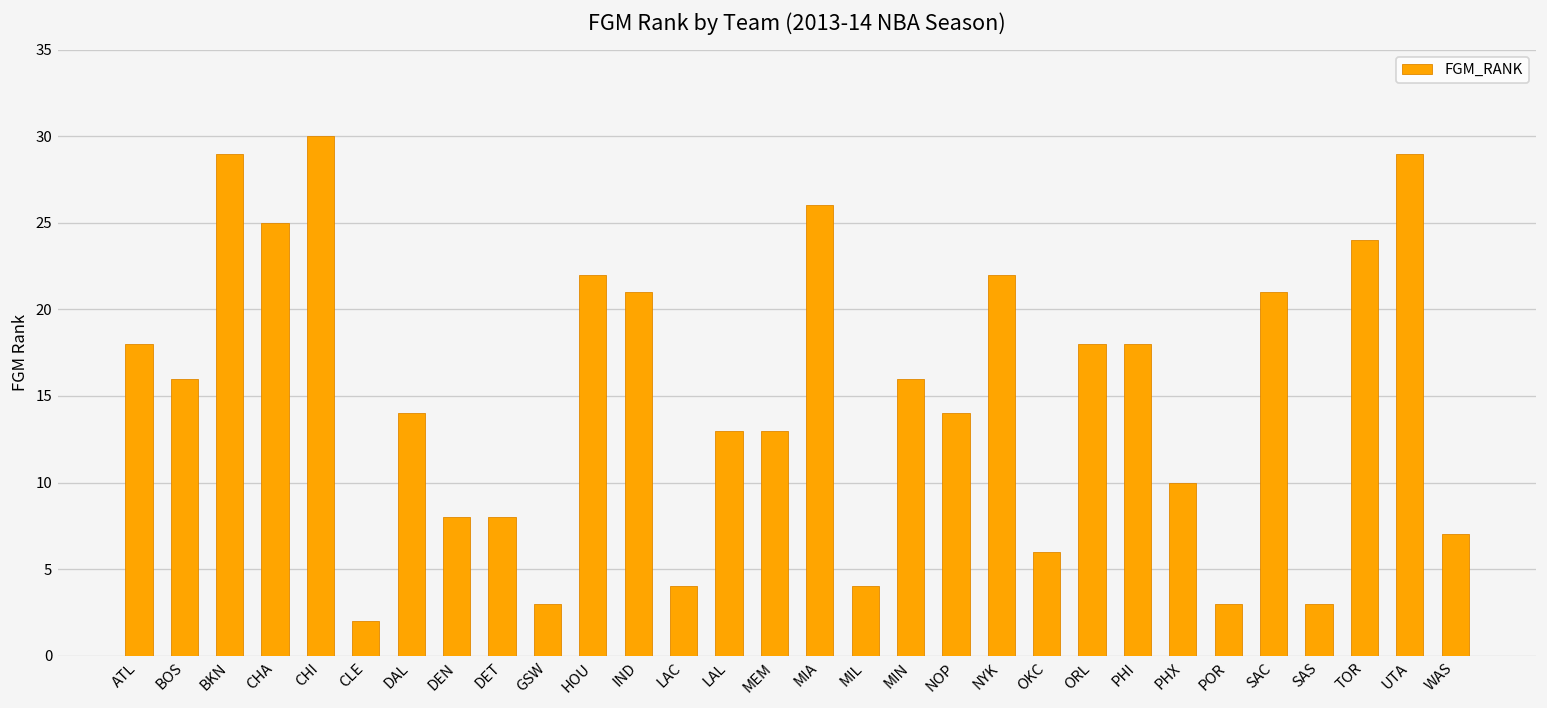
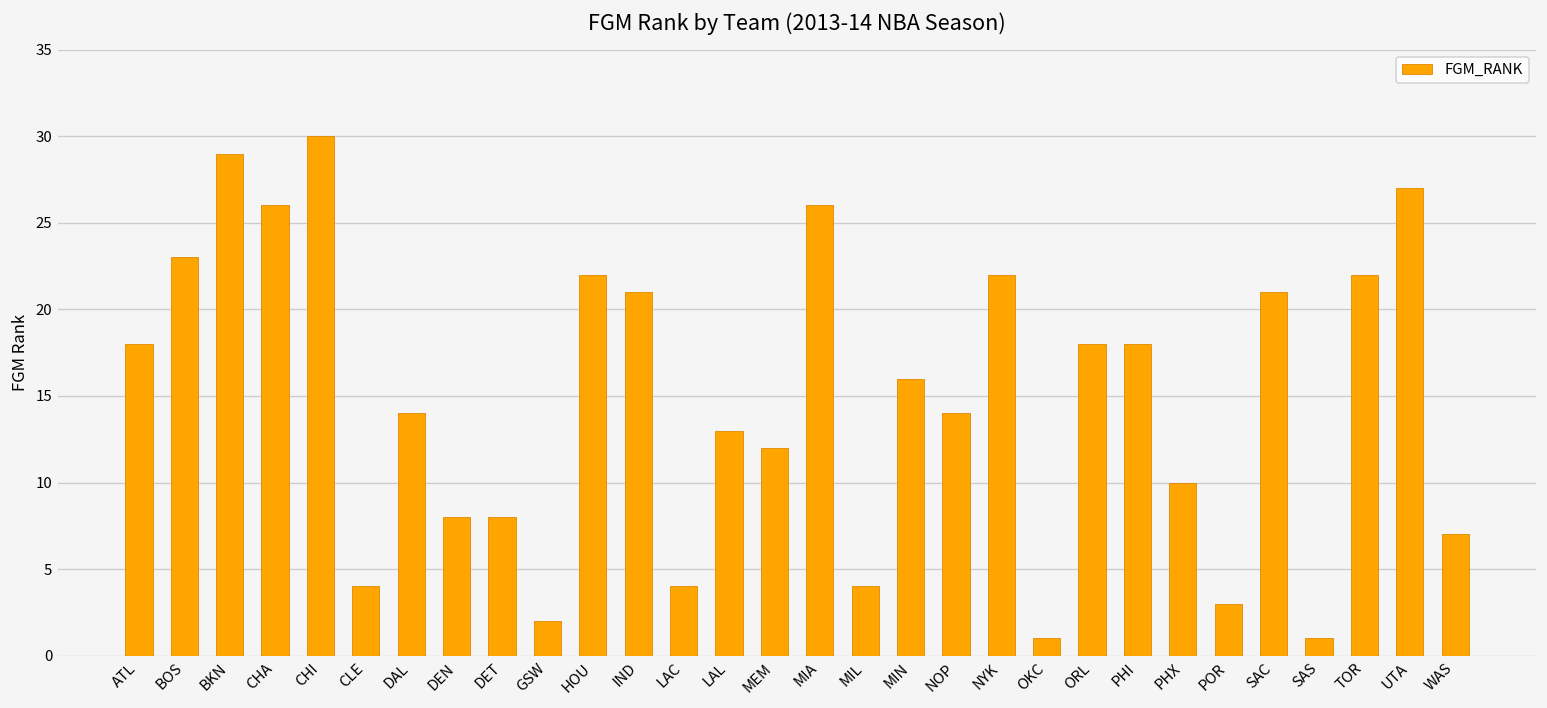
  {
    "ATL": 18,
-   "BOS": 16,
+   "BOS": 23,
    "BKN": 29,
-   "CHA": 25,
+   "CHA": 26,
    "CHI": 30,
-   "CLE": 2,
+   "CLE": 4,
    "DAL": 14,
    "DEN": 8,
    "DET": 8,
-   "GSW": 3,
+   "GSW": 2,
    "HOU": 22,
    "IND": 21,
    "LAC": 4,
    "LAL": 13,
-   "MEM": 13,
+   "MEM": 12,
    "MIA": 26,
    "MIL": 4,
    "MIN": 16,
    "NOP": 14,
    "NYK": 22,
-   "OKC": 6,
+   "OKC": 1,
    "ORL": 18,
    "PHI": 18,
    "PHX": 10,
    "POR": 3,
    "SAC": 21,
-   "SAS": 3,
-   "TOR": 24,
-   "UTA": 29,
+   "SAS": 1,
+   "TOR": 22,
+   "UTA": 27,
    "WAS": 7
  }
